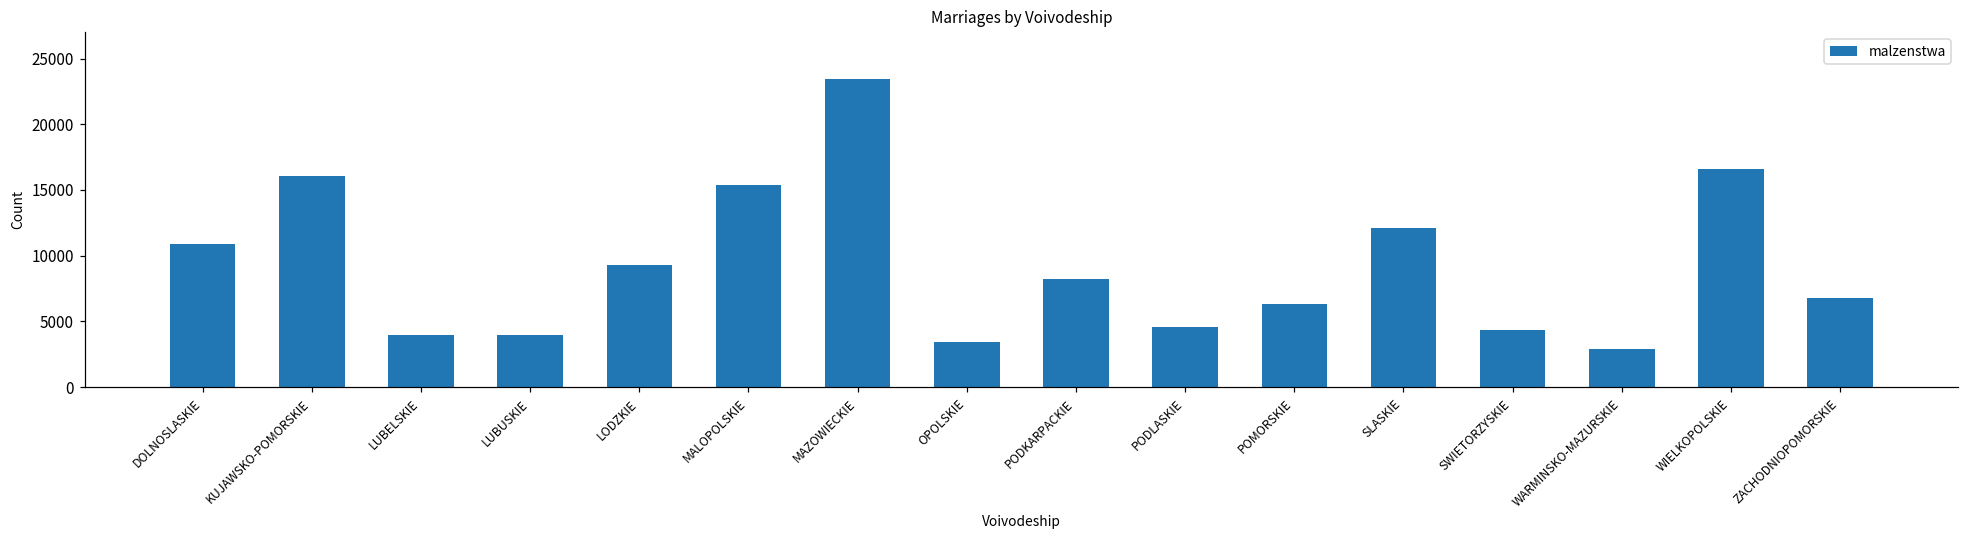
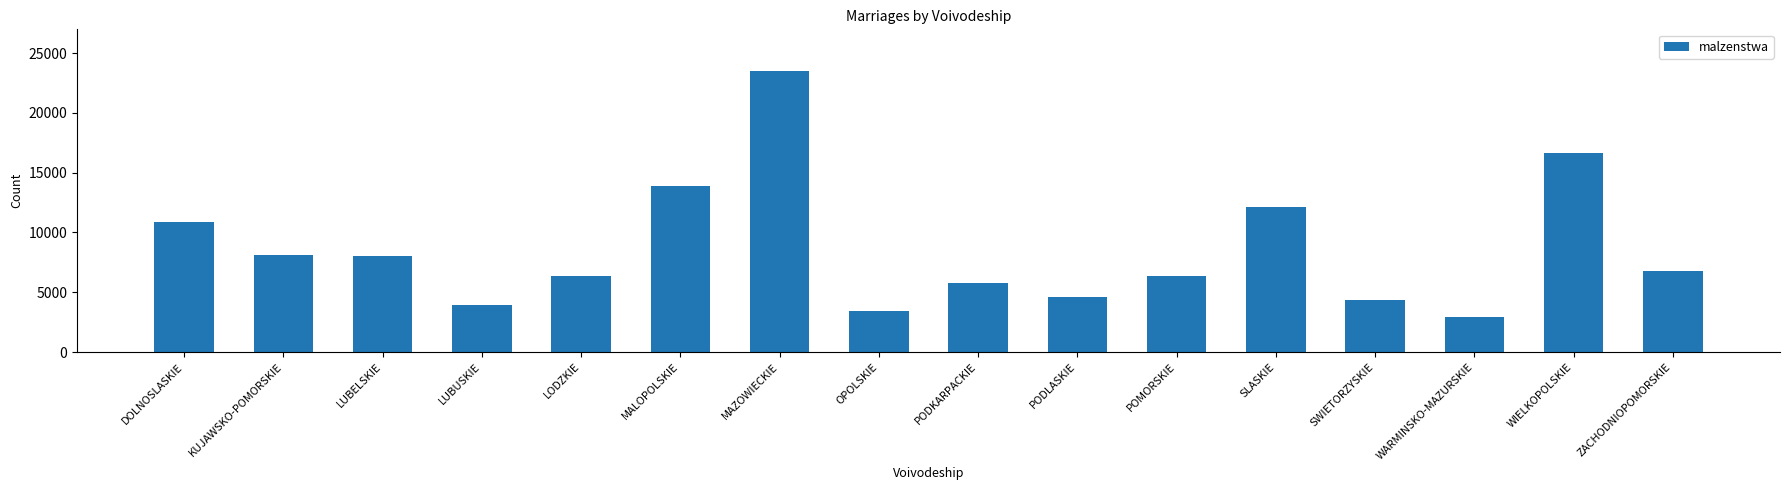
  {
    "DOLNOSLASKIE": 10900,
-   "KUJAWSKO-POMORSKIE": 16100,
-   "LUBELSKIE": 3900,
+   "KUJAWSKO-POMORSKIE": 8100,
+   "LUBELSKIE": 8000,
    "LUBUSKIE": 4000,
-   "LODZKIE": 9300,
-   "MALOPOLSKIE": 15400,
+   "LODZKIE": 6400,
+   "MALOPOLSKIE": 13900,
    "MAZOWIECKIE": 23500,
    "OPOLSKIE": 3500,
-   "PODKARPACKIE": 8200,
+   "PODKARPACKIE": 5800,
    "PODLASKIE": 4600,
    "POMORSKIE": 6400,
    "SLASKIE": 12100,
    "SWIETORZYSKIE": 4400,
    "WARMINSKO-MAZURSKIE": 2900,
    "WIELKOPOLSKIE": 16600,
    "ZACHODNIOPOMORSKIE": 6800
  }
